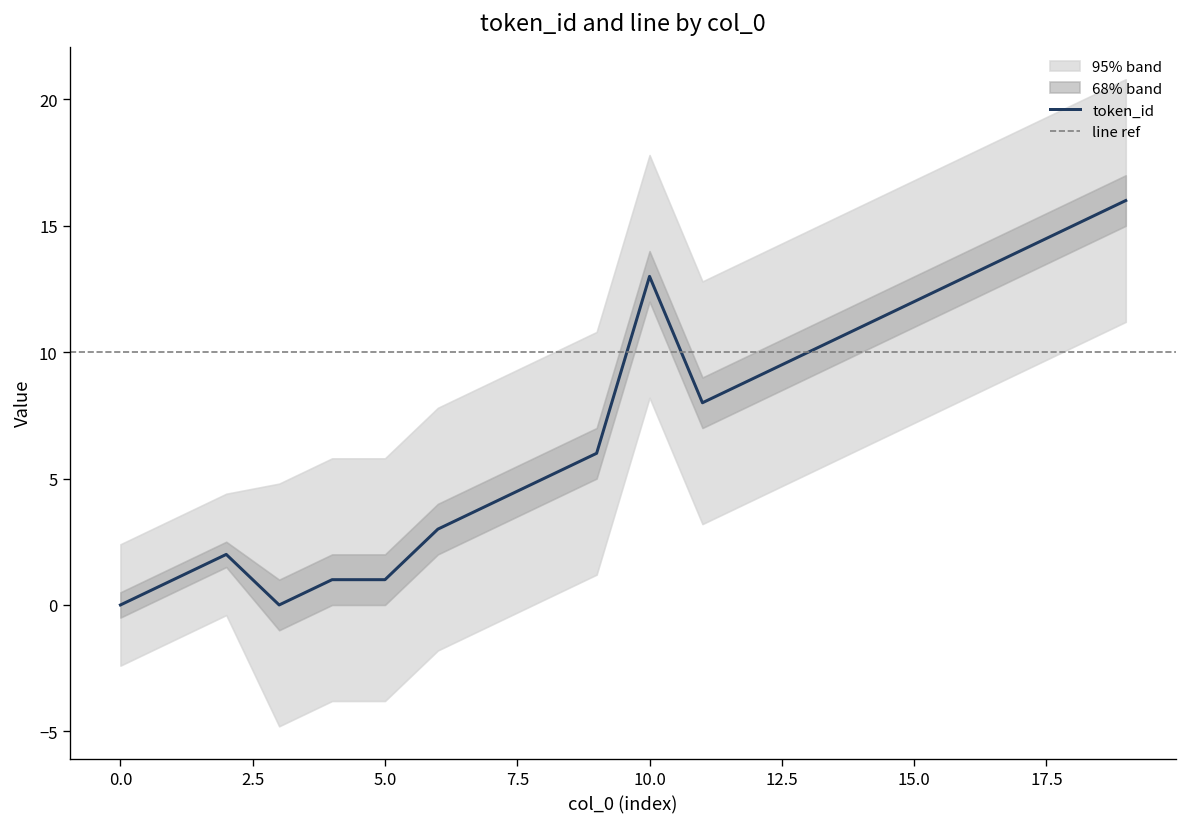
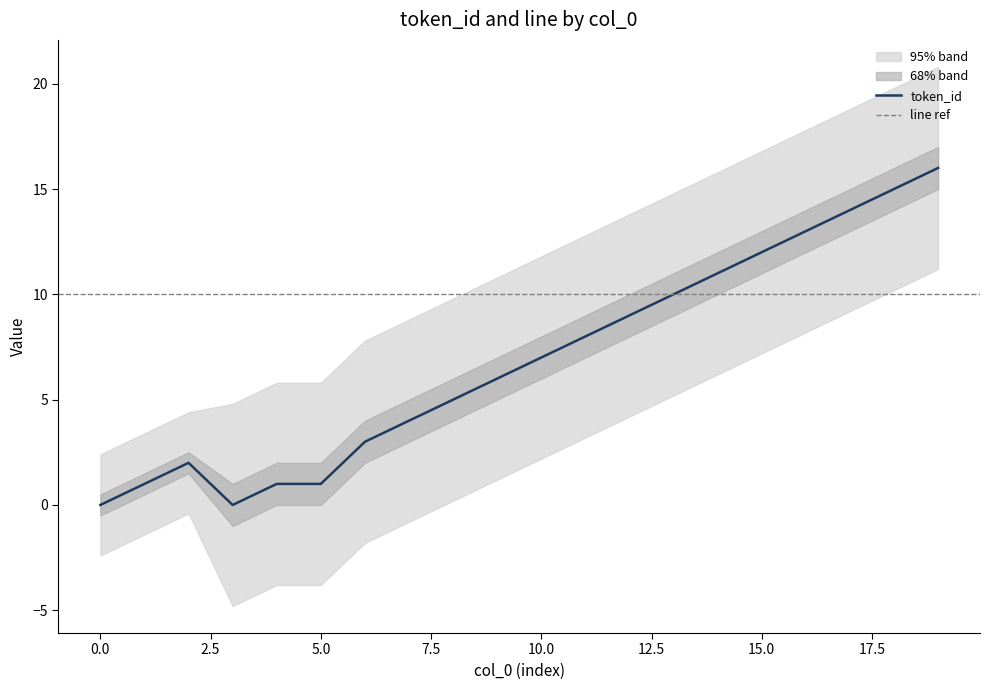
  {
    "token_id": {
      "0.0": 0,
      "5.0": 1,
-     "10.0": 13,
+     "10.0": 7,
      "15.0": 12
    }
  }
